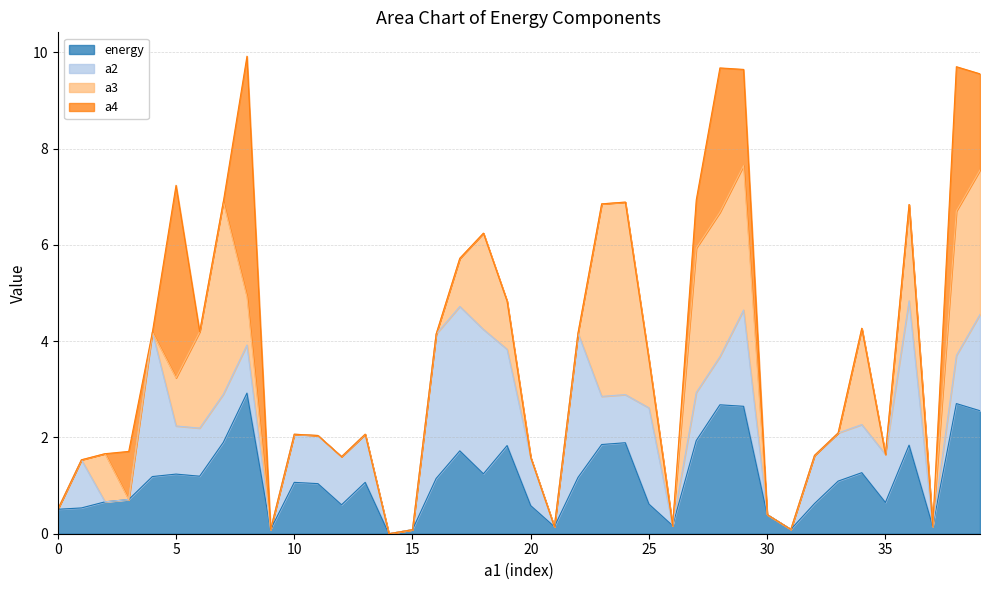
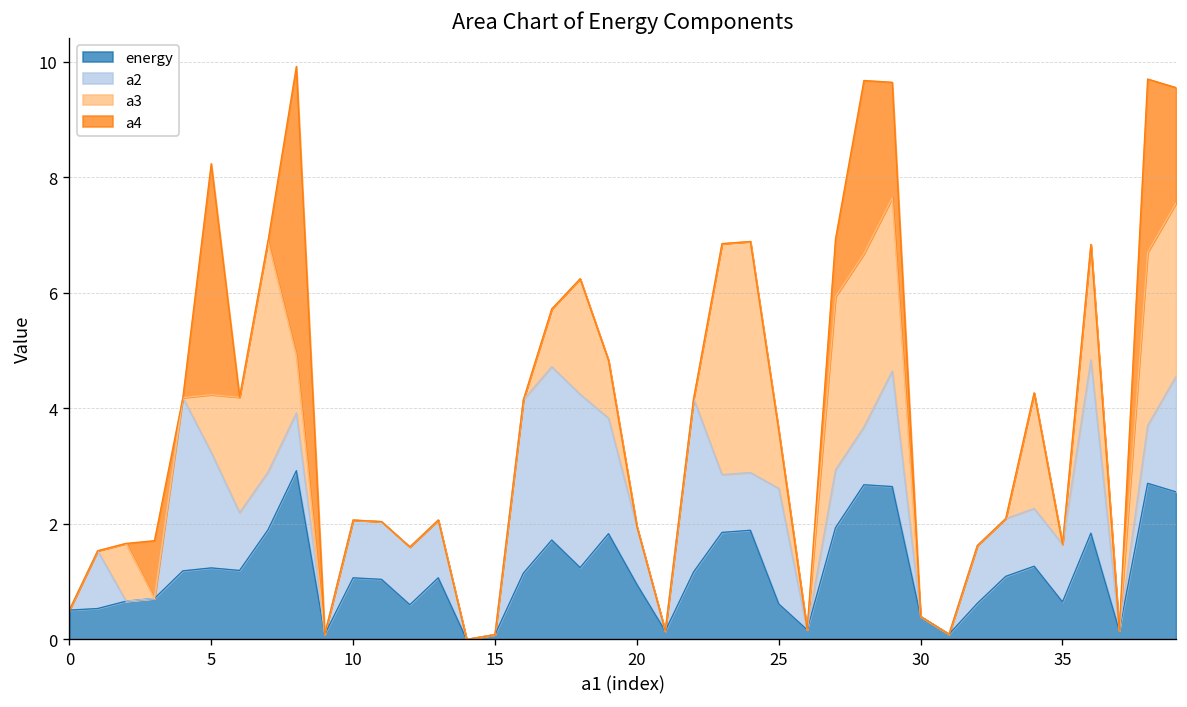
  {
    "energy": {
      "5": 1.2,
      "10": 1.1,
-     "20": 0.6,
+     "20": 1.0,
      "25": 0.6,
      "35": 0.6
    },
    "a2": {
-     "5": 1,
+     "5": 2,
      "25": 2
    },
    "a3": {
      "5": 1.0
    },
    "a4": {
      "5": 4.0
    }
  }
